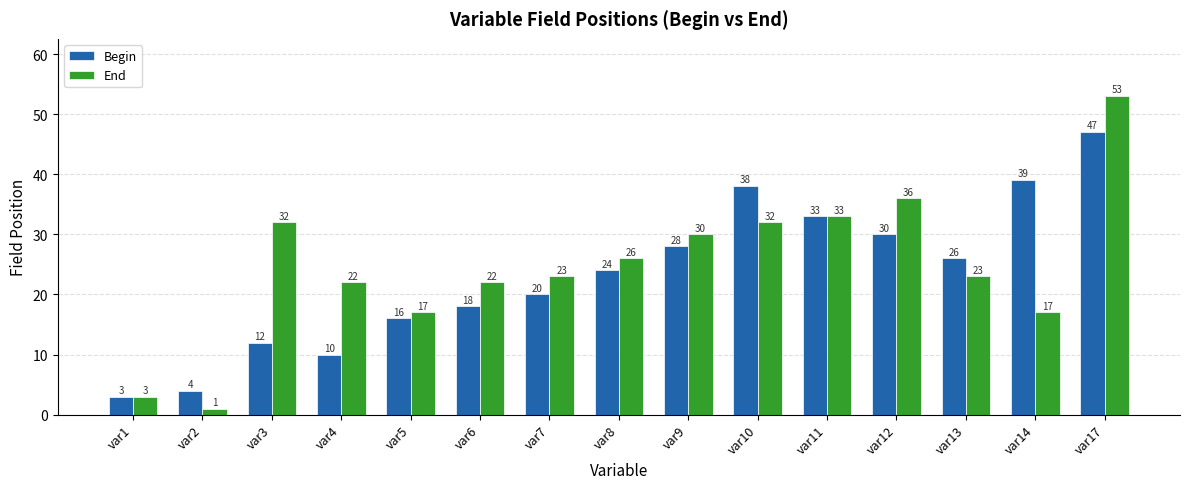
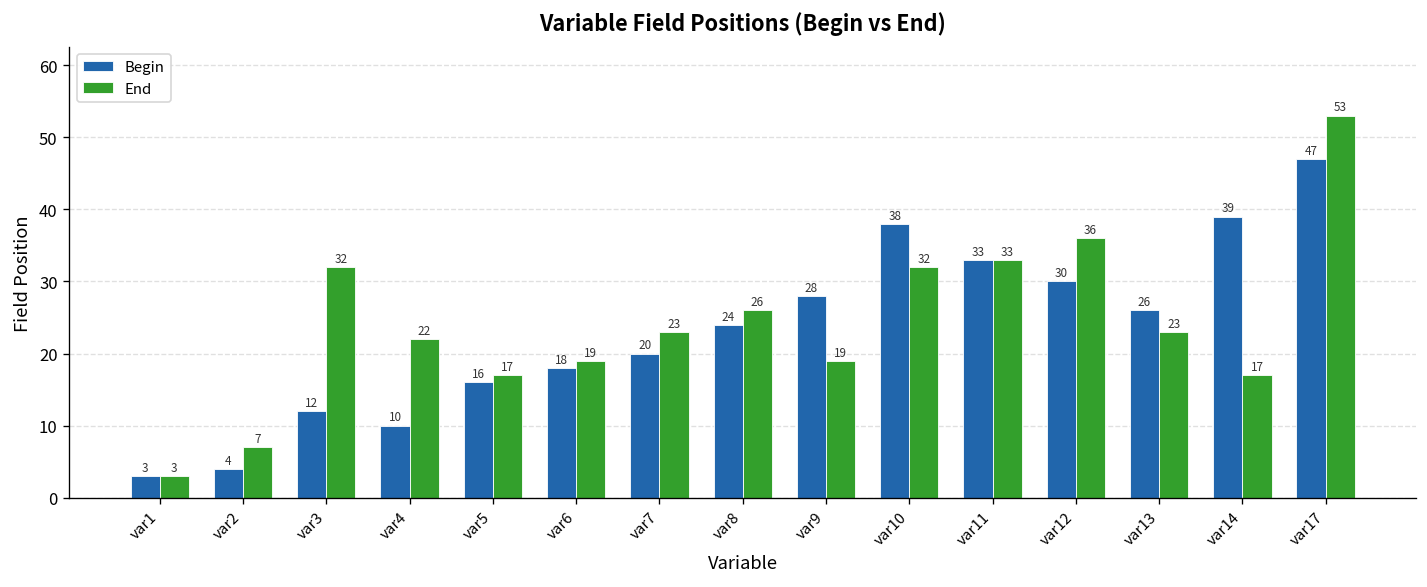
  {
    "Begin": {
      "var1": 3,
      "var2": 4,
      "var3": 12,
      "var4": 10,
      "var5": 16,
      "var6": 18,
      "var7": 20,
      "var8": 24,
      "var9": 28,
      "var10": 38,
      "var11": 33,
      "var12": 30,
      "var13": 26,
      "var14": 39,
      "var17": 47
    },
    "End": {
      "var1": 3,
-     "var2": 1,
+     "var2": 7,
      "var3": 32,
      "var4": 22,
      "var5": 17,
-     "var6": 22,
+     "var6": 19,
      "var7": 23,
      "var8": 26,
-     "var9": 30,
+     "var9": 19,
      "var10": 32,
      "var11": 33,
      "var12": 36,
      "var13": 23,
      "var14": 17,
      "var17": 53
    }
  }
